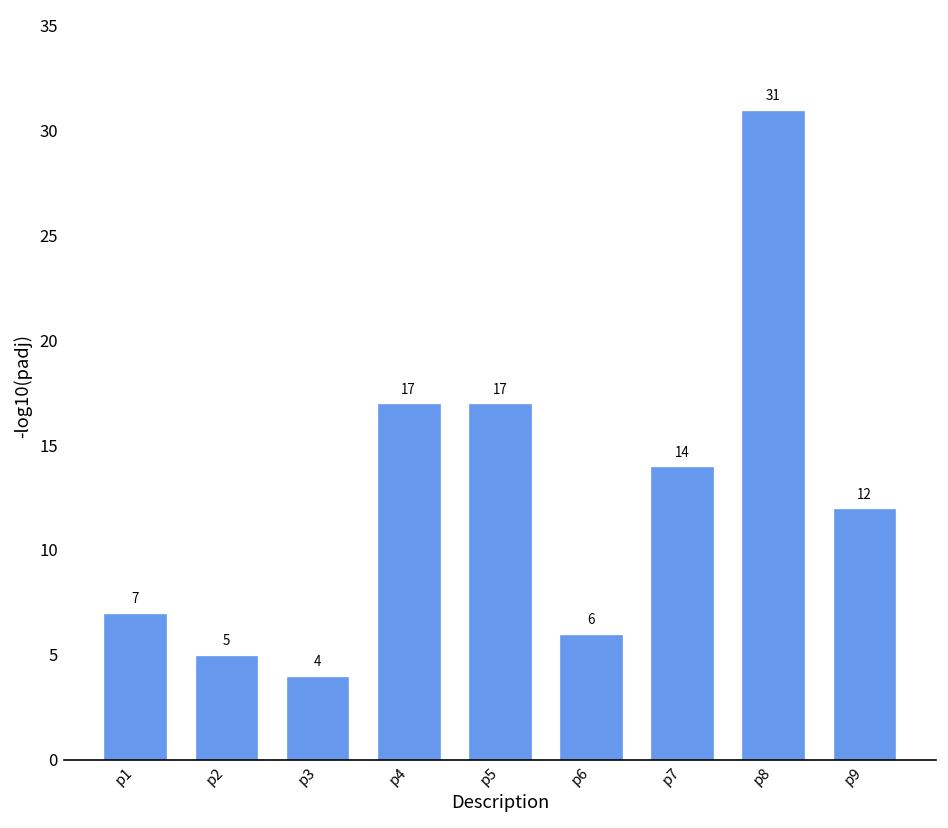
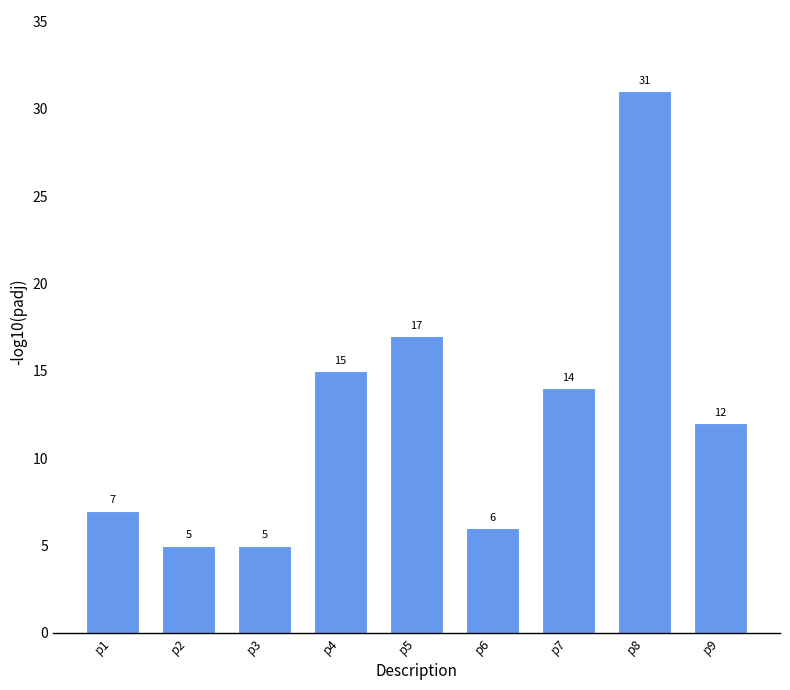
  {
    "p1": 7,
    "p2": 5,
-   "p3": 4,
-   "p4": 17,
+   "p3": 5,
+   "p4": 15,
    "p5": 17,
    "p6": 6,
    "p7": 14,
    "p8": 31,
    "p9": 12
  }
